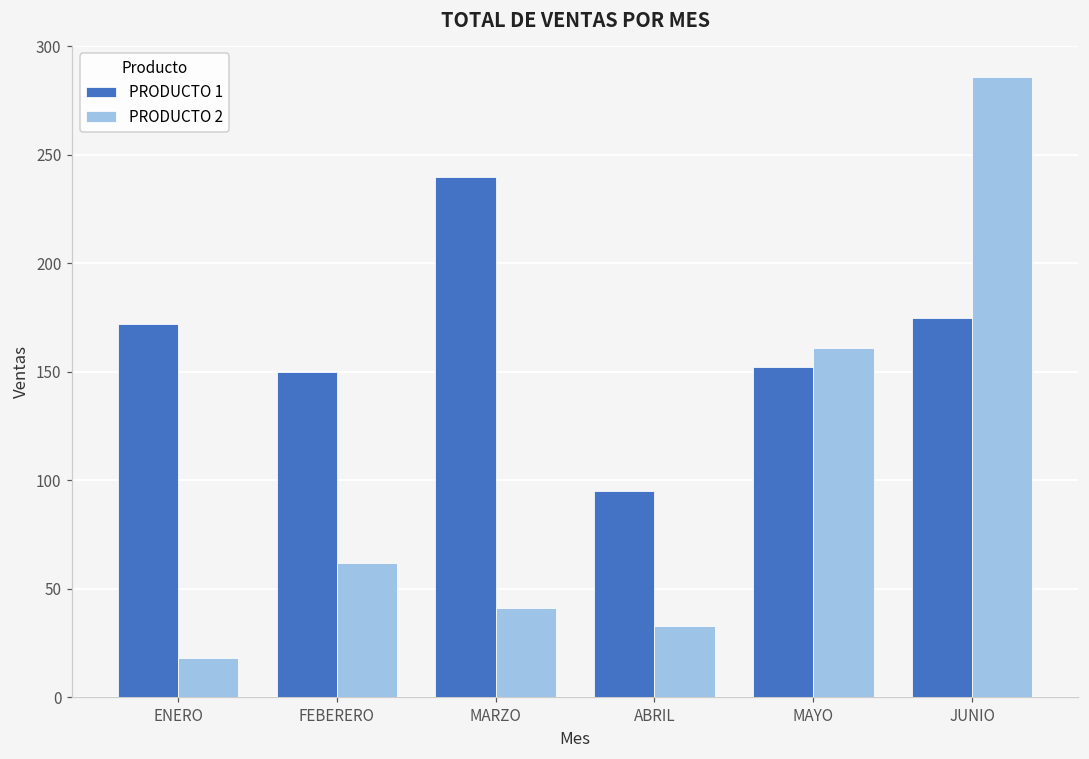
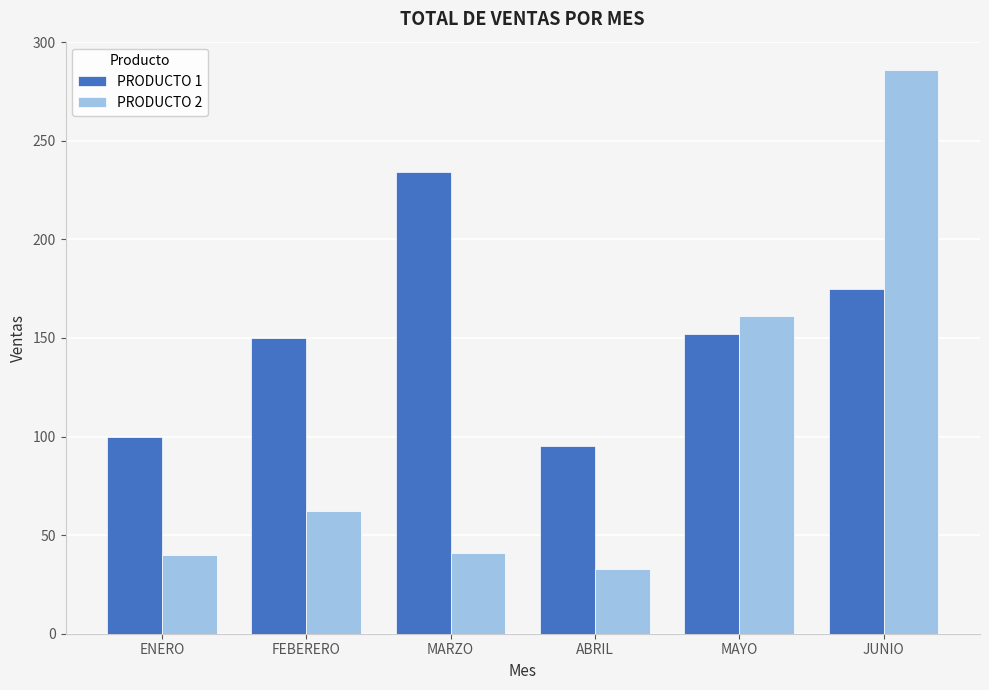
  {
    "PRODUCTO 1": {
-     "ENERO": 172,
+     "ENERO": 100,
      "FEBERERO": 150,
-     "MARZO": 240,
+     "MARZO": 234,
      "ABRIL": 95,
      "MAYO": 152,
      "JUNIO": 175
    },
    "PRODUCTO 2": {
-     "ENERO": 18,
+     "ENERO": 40,
      "FEBERERO": 62,
      "MARZO": 41,
      "ABRIL": 33,
      "MAYO": 161,
      "JUNIO": 286
    }
  }
